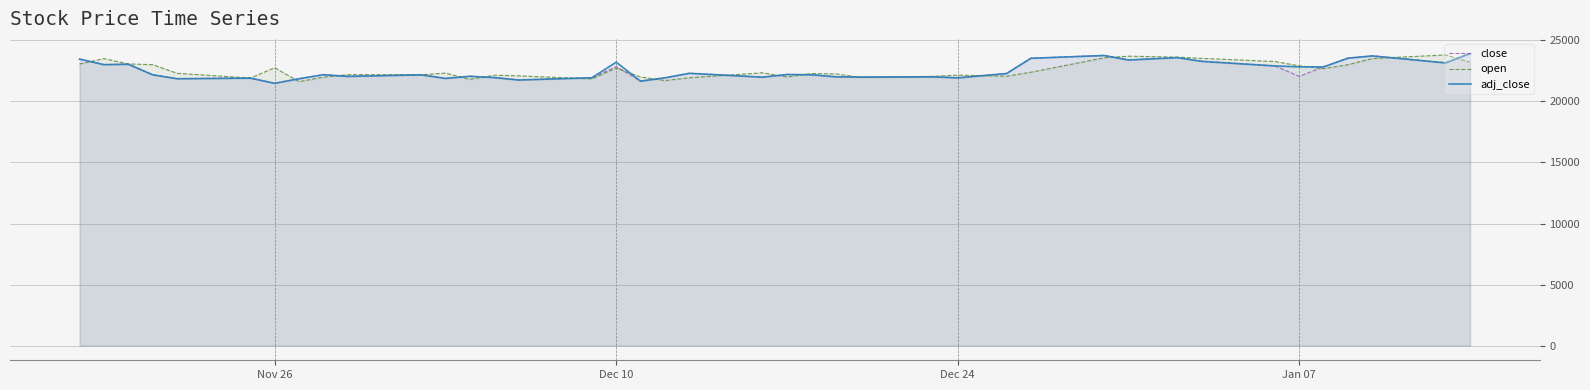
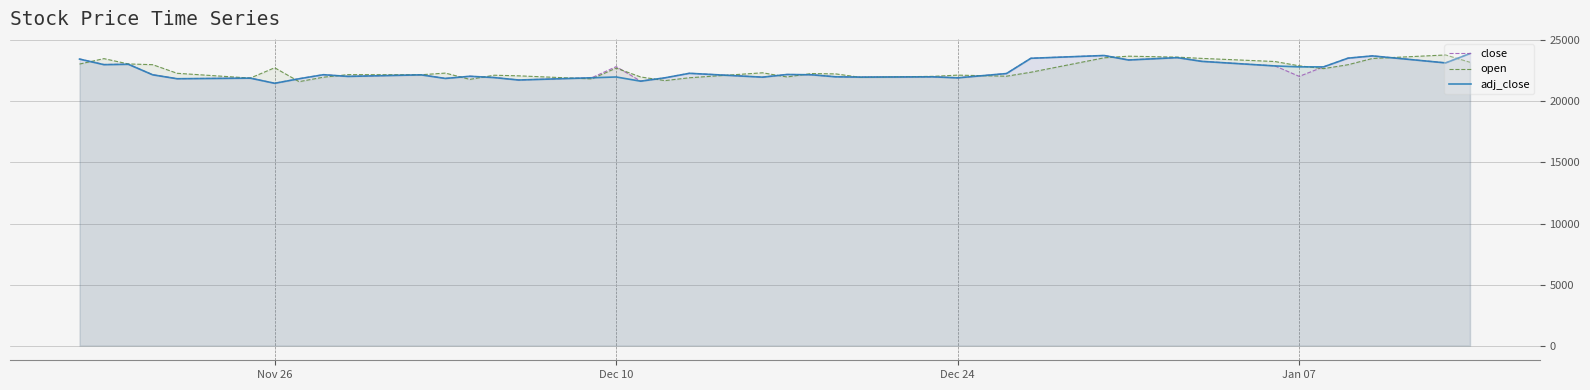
  {
    "close": {
      "Jan 07": 22000
    },
    "open": {
      "Nov 26": 22800,
      "Dec 24": 22100
    },
    "adj_close": {
-     "Dec 10": 23200
+     "Dec 10": 22000
    }
  }
